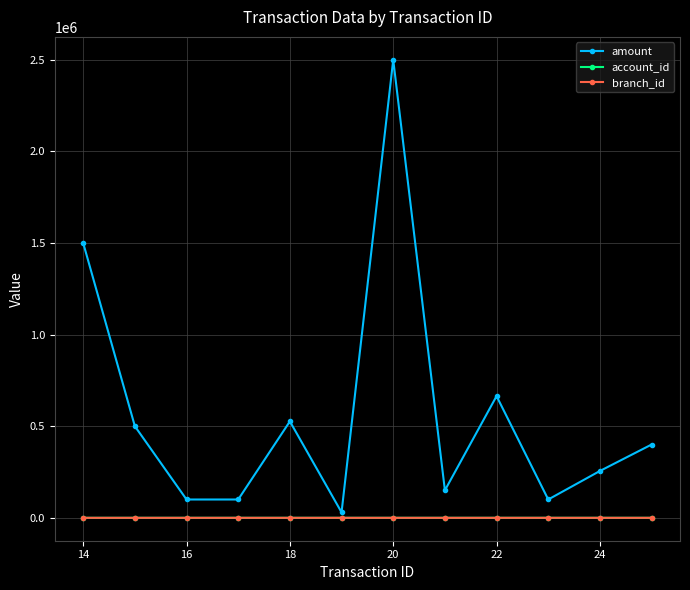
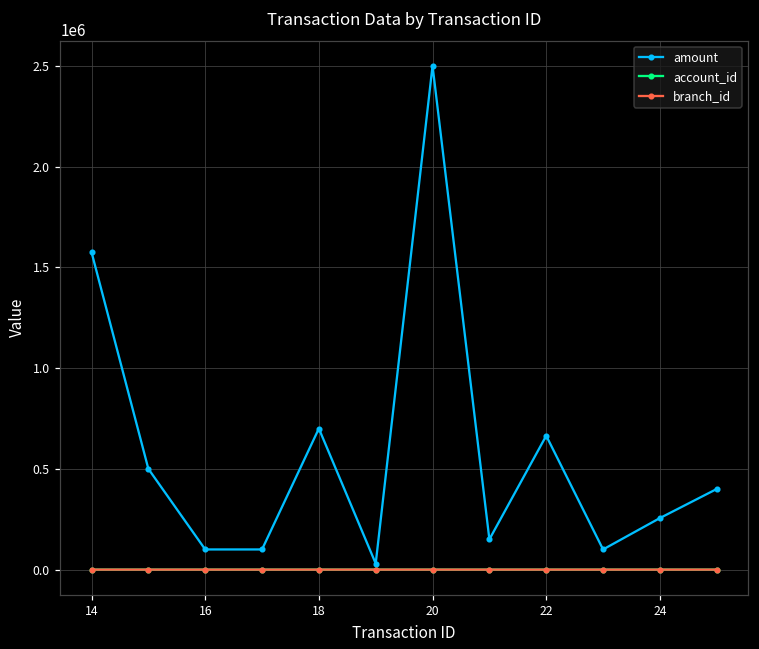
  {
    "amount": {
-     "14": 1500000,
+     "14": 1580000,
      "16": 100000,
-     "18": 530000,
+     "18": 700000,
      "20": 2500000,
      "22": 660000,
      "24": 260000
    },
    "branch_id": {
      "14": 0,
      "16": 0,
      "18": 0,
      "20": 0,
      "22": 0,
      "24": 0
    }
  }
